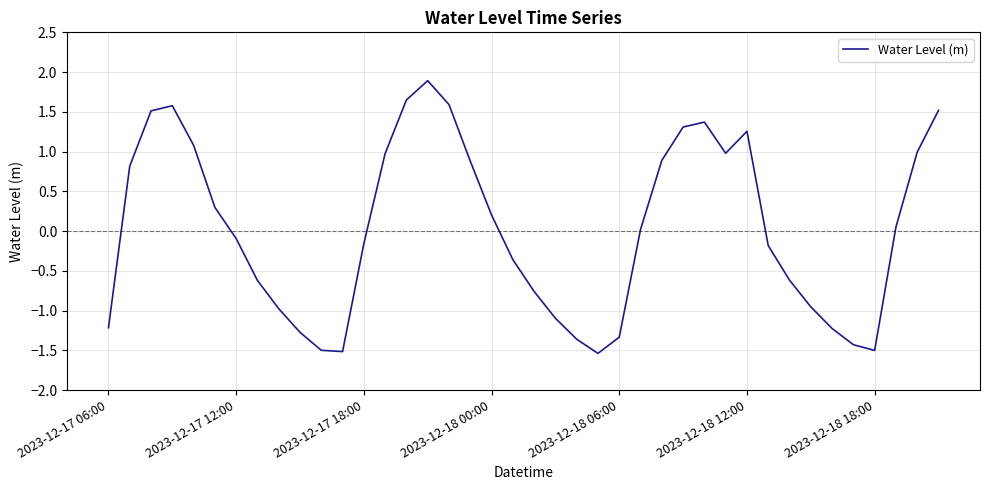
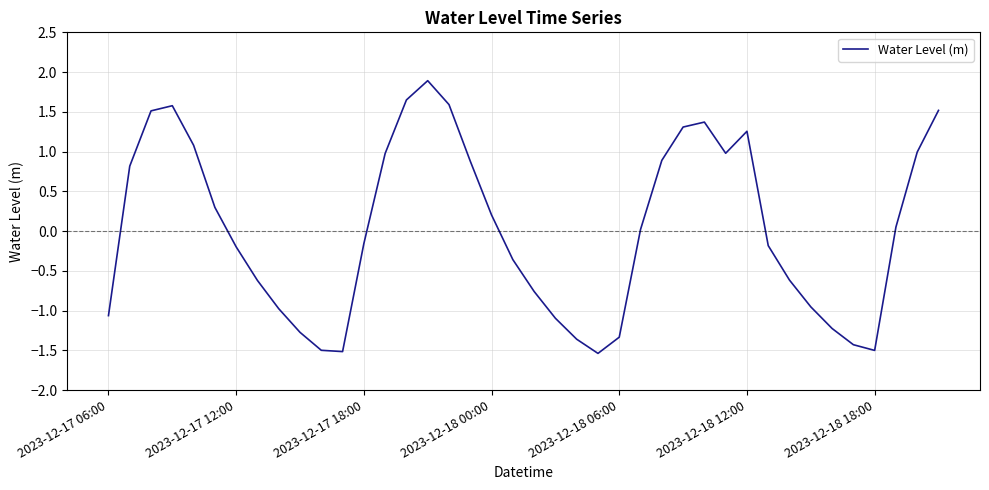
  {
-   "2023-12-17 06:00": -1.2,
-   "2023-12-17 12:00": -0.1,
+   "2023-12-17 06:00": -1.1,
+   "2023-12-17 12:00": -0.2,
    "2023-12-17 18:00": -0.2,
    "2023-12-18 00:00": 0.2,
    "2023-12-18 06:00": -1.3,
    "2023-12-18 12:00": 1.3,
    "2023-12-18 18:00": -1.5
  }
